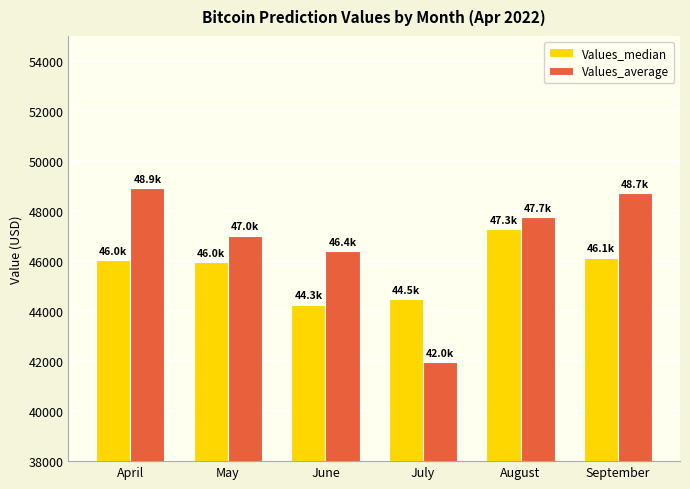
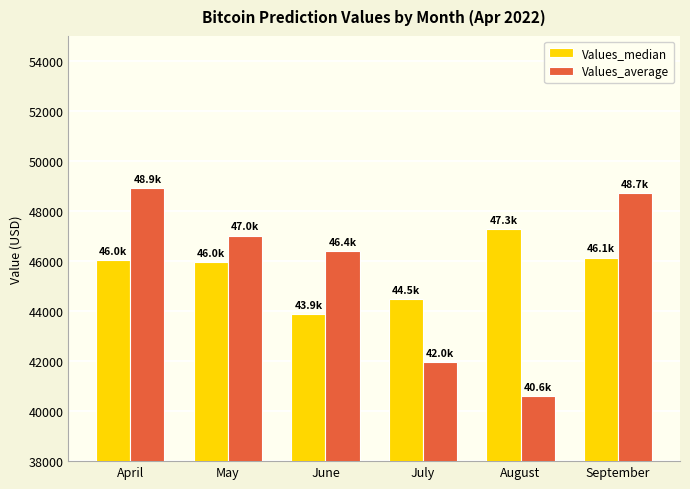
  {
    "Values_median": {
      "April": "46.0k",
      "May": "46.0k",
-     "June": "44.3k",
+     "June": "43.9k",
      "July": "44.5k",
      "August": "47.3k",
      "September": "46.1k"
    },
    "Values_average": {
      "April": "48.9k",
      "May": "47.0k",
      "June": "46.4k",
      "July": "42.0k",
-     "August": "47.7k",
+     "August": "40.6k",
      "September": "48.7k"
    }
  }
